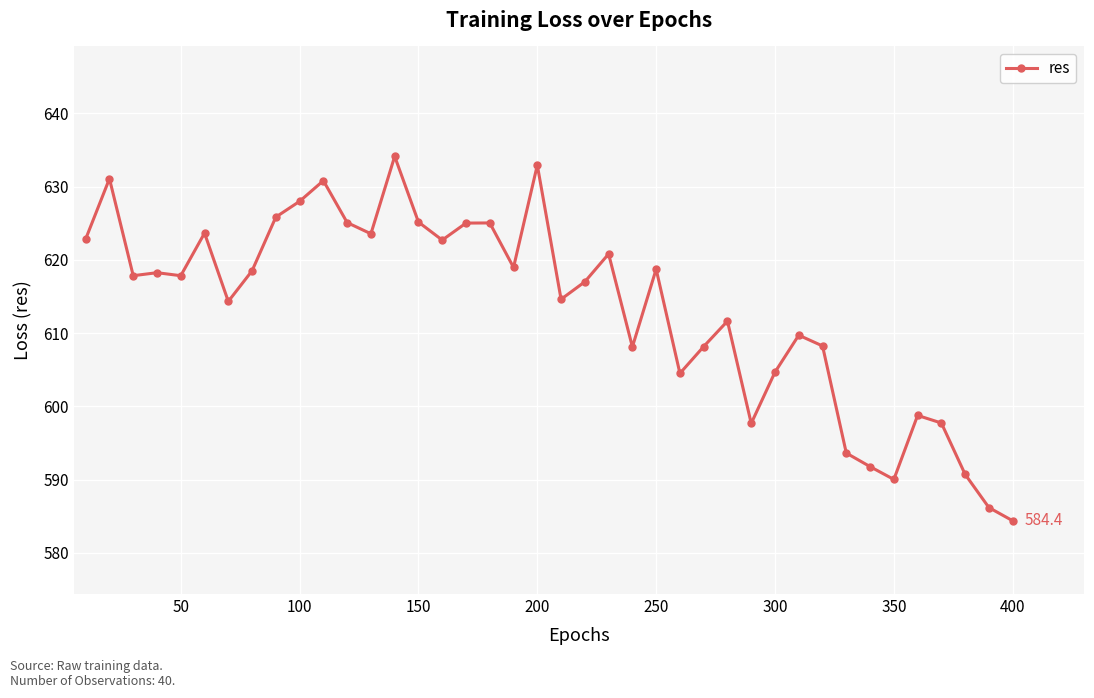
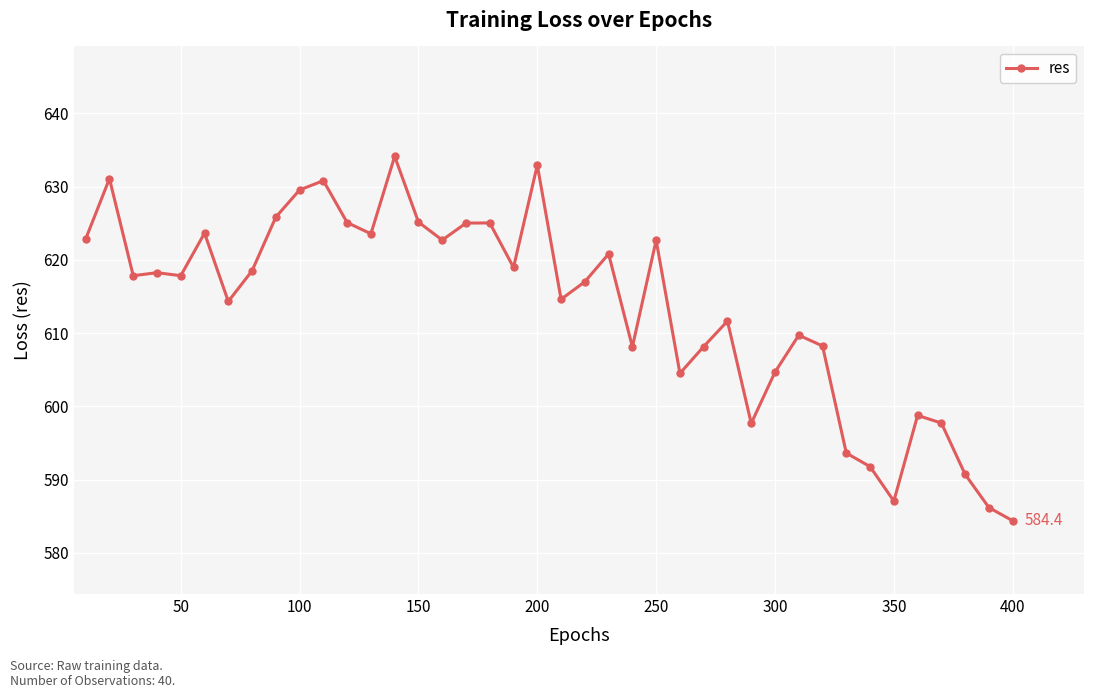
  {
    "50": 618,
-   "100": 628,
+   "100": 630,
    "150": 625,
    "200": 633,
-   "250": 619,
+   "250": 623,
    "300": 605,
-   "350": 590
+   "350": 587
  }
